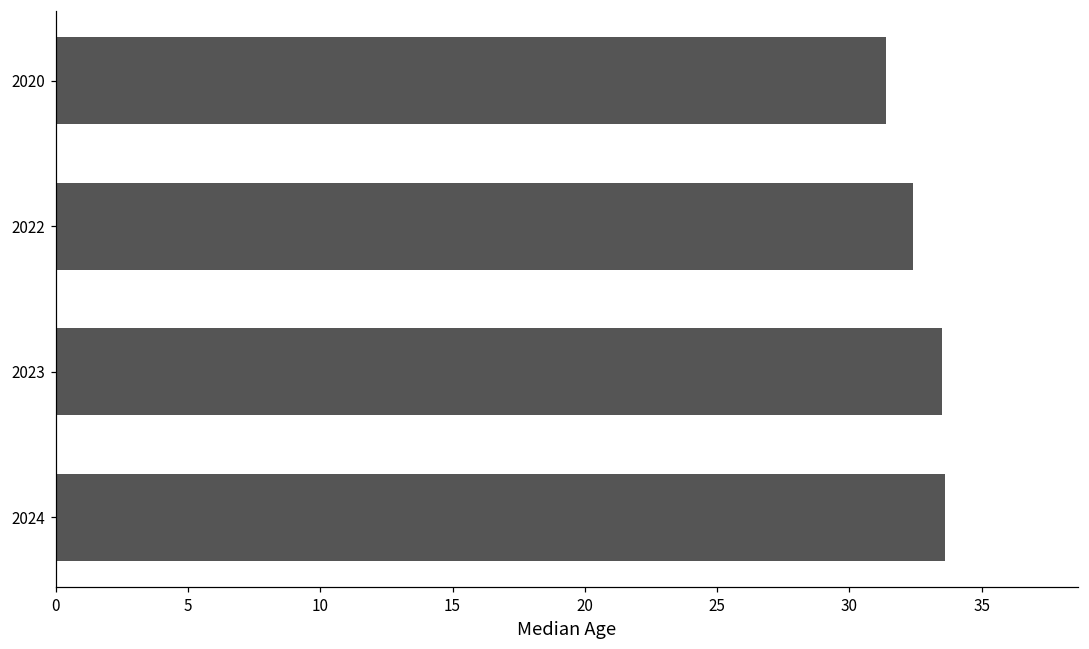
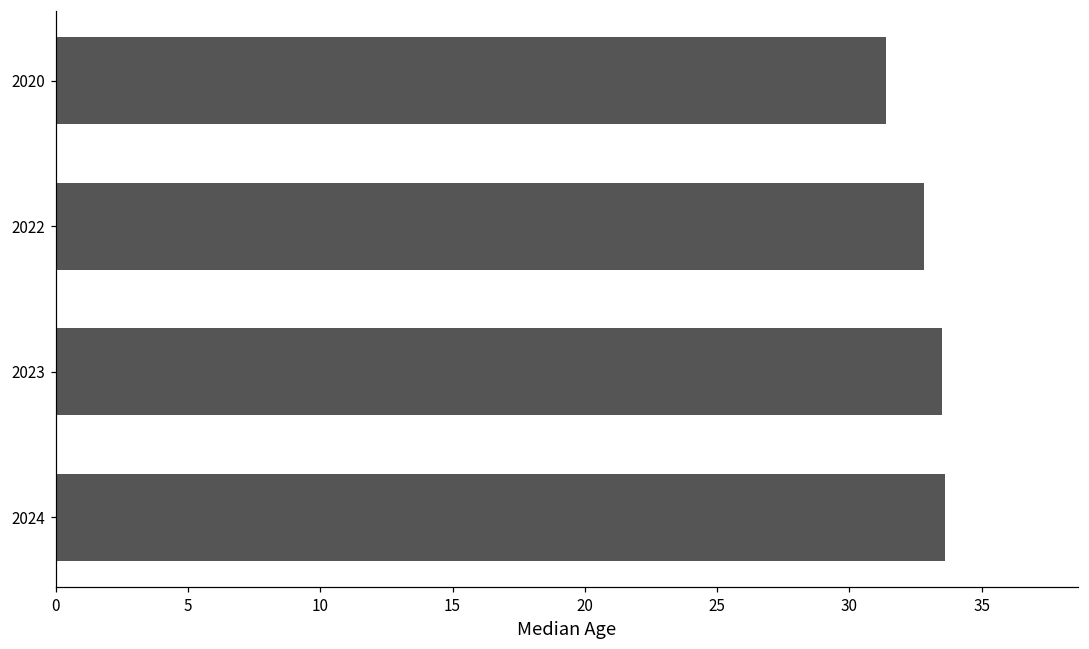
  {
    "2020": 31.4,
-   "2022": 32.4,
+   "2022": 32.8,
    "2023": 33.5,
    "2024": 33.6
  }
